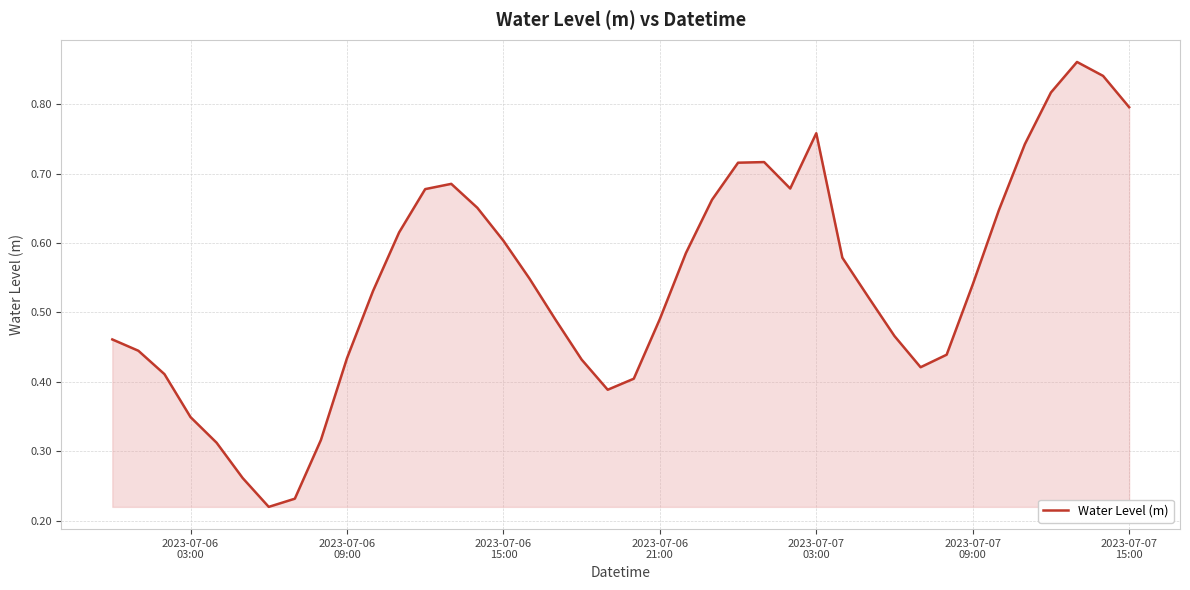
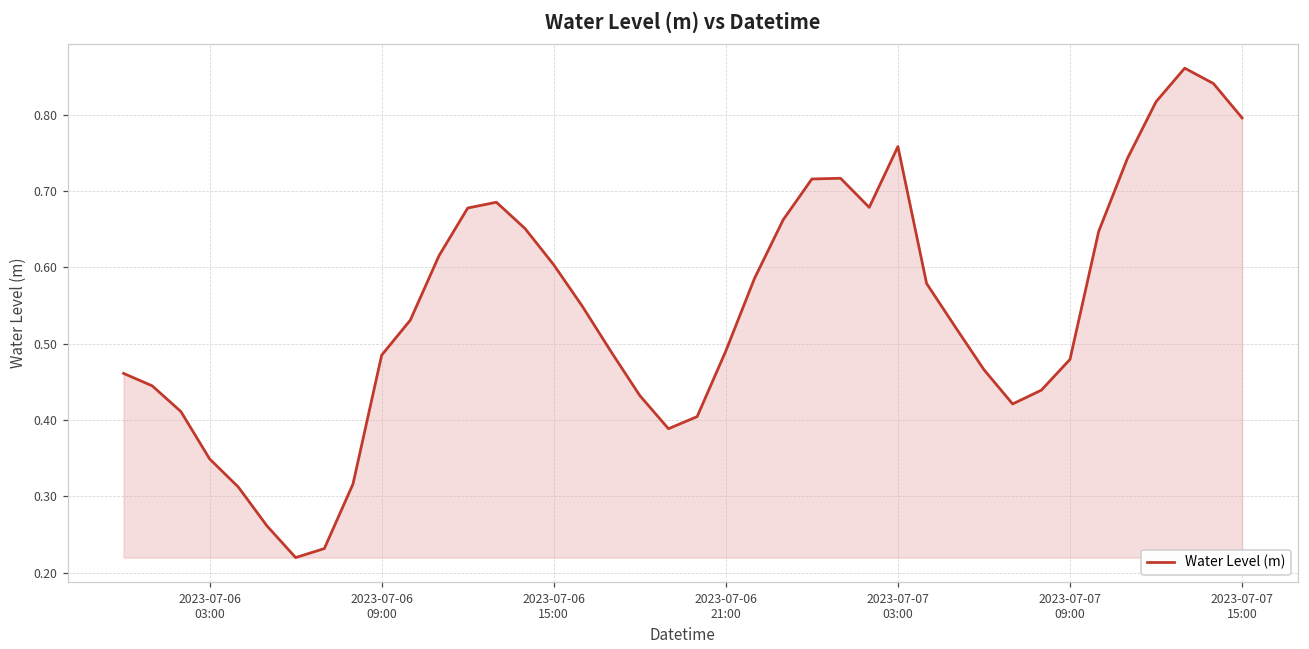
  {
    "2023-07-06 03:00": 0.35,
-   "2023-07-06 09:00": 0.43,
+   "2023-07-06 09:00": 0.49,
    "2023-07-06 15:00": 0.60,
    "2023-07-06 21:00": 0.49,
    "2023-07-07 03:00": 0.76,
-   "2023-07-07 09:00": 0.54,
+   "2023-07-07 09:00": 0.48,
    "2023-07-07 15:00": 0.80
  }
